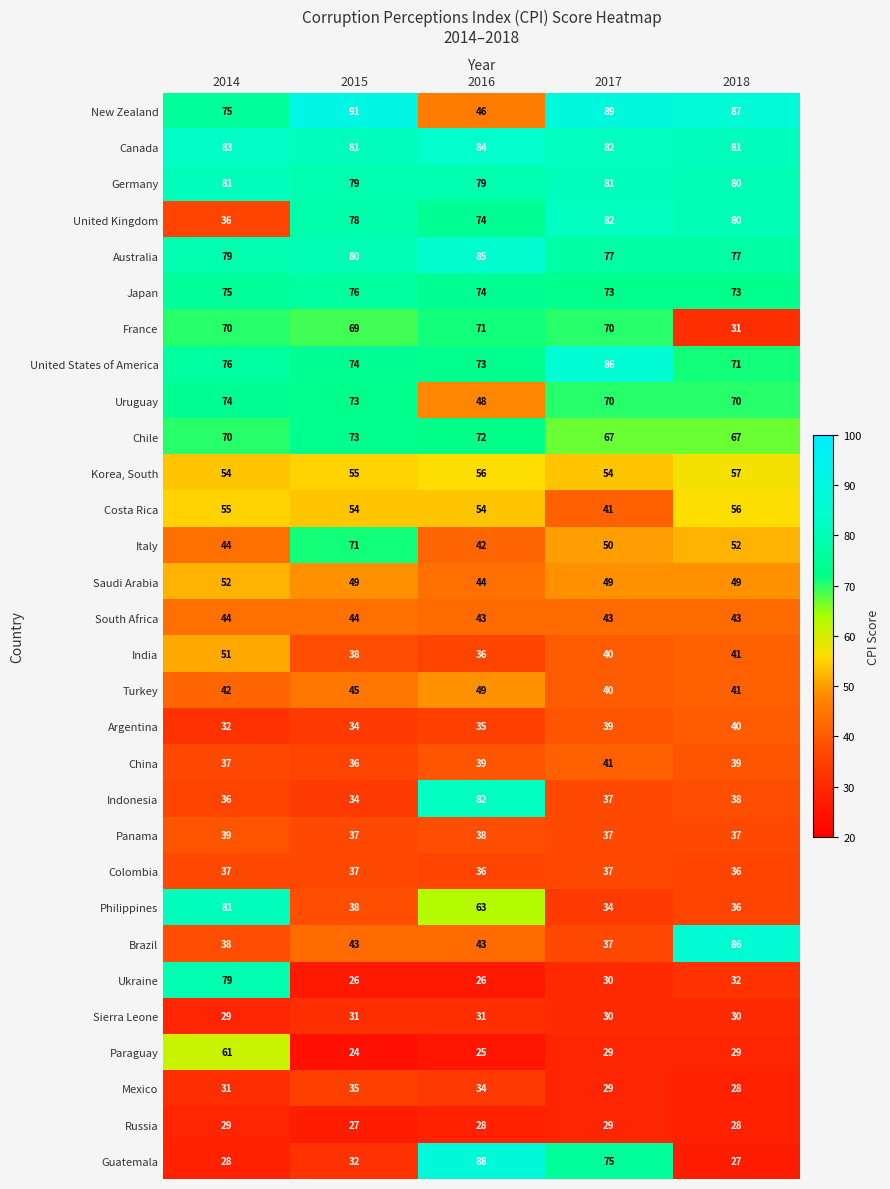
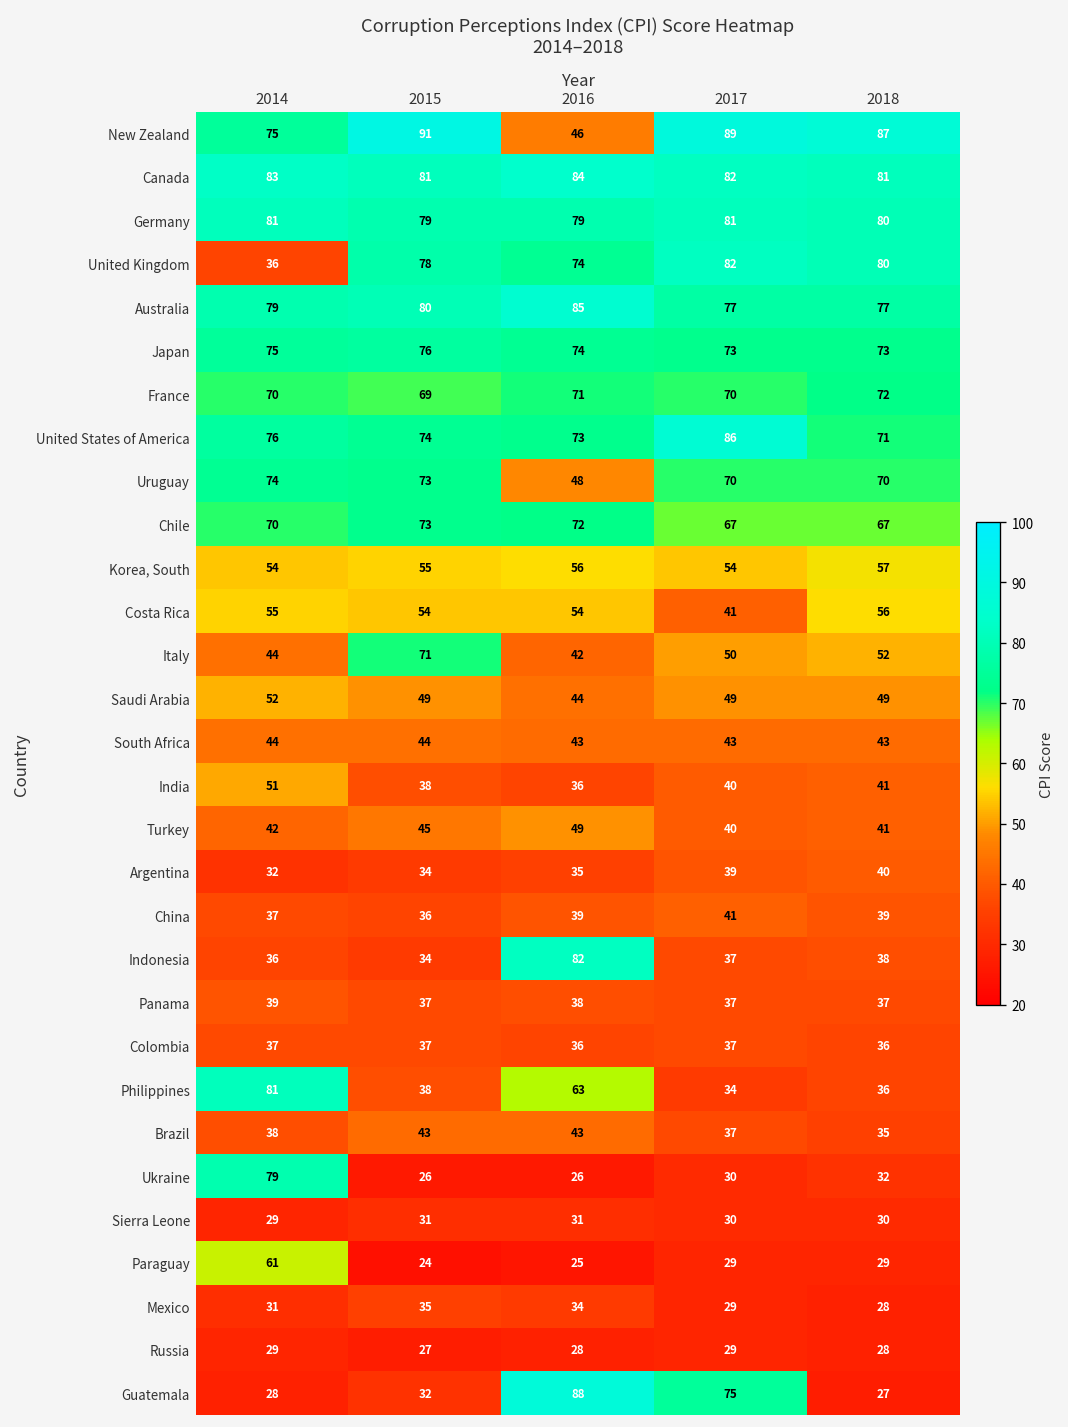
  {
    "New Zealand": {
      "2014": 75,
      "2015": 91,
      "2016": 46,
      "2017": 89,
      "2018": 87
    },
    "Canada": {
      "2014": 83,
      "2015": 81,
      "2016": 84,
      "2017": 82,
      "2018": 81
    },
    "Germany": {
      "2014": 81,
      "2015": 79,
      "2016": 79,
      "2017": 81,
      "2018": 80
    },
    "United Kingdom": {
      "2014": 36,
      "2015": 78,
      "2016": 74,
      "2017": 82,
      "2018": 80
    },
    "Australia": {
      "2014": 79,
      "2015": 80,
      "2016": 85,
      "2017": 77,
      "2018": 77
    },
    "Japan": {
      "2014": 75,
      "2015": 76,
      "2016": 74,
      "2017": 73,
      "2018": 73
    },
    "France": {
      "2014": 70,
      "2015": 69,
      "2016": 71,
      "2017": 70,
-     "2018": 31
+     "2018": 72
    },
    "United States of America": {
      "2014": 76,
      "2015": 74,
      "2016": 73,
      "2017": 86,
      "2018": 71
    },
    "Uruguay": {
      "2014": 74,
      "2015": 73,
      "2016": 48,
      "2017": 70,
      "2018": 70
    },
    "Chile": {
      "2014": 70,
      "2015": 73,
      "2016": 72,
      "2017": 67,
      "2018": 67
    },
    "Korea, South": {
      "2014": 54,
      "2015": 55,
      "2016": 56,
      "2017": 54,
      "2018": 57
    },
    "Costa Rica": {
      "2014": 55,
      "2015": 54,
      "2016": 54,
      "2017": 41,
      "2018": 56
    },
    "Italy": {
      "2014": 44,
      "2015": 71,
      "2016": 42,
      "2017": 50,
      "2018": 52
    },
    "Saudi Arabia": {
      "2014": 52,
      "2015": 49,
      "2016": 44,
      "2017": 49,
      "2018": 49
    },
    "South Africa": {
      "2014": 44,
      "2015": 44,
      "2016": 43,
      "2017": 43,
      "2018": 43
    },
    "India": {
      "2014": 51,
      "2015": 38,
      "2016": 36,
      "2017": 40,
      "2018": 41
    },
    "Turkey": {
      "2014": 42,
      "2015": 45,
      "2016": 49,
      "2017": 40,
      "2018": 41
    },
    "Argentina": {
      "2014": 32,
      "2015": 34,
      "2016": 35,
      "2017": 39,
      "2018": 40
    },
    "China": {
      "2014": 37,
      "2015": 36,
      "2016": 39,
      "2017": 41,
      "2018": 39
    },
    "Indonesia": {
      "2014": 36,
      "2015": 34,
      "2016": 82,
      "2017": 37,
      "2018": 38
    },
    "Panama": {
      "2014": 39,
      "2015": 37,
      "2016": 38,
      "2017": 37,
      "2018": 37
    },
    "Colombia": {
      "2014": 37,
      "2015": 37,
      "2016": 36,
      "2017": 37,
      "2018": 36
    },
    "Philippines": {
      "2014": 81,
      "2015": 38,
      "2016": 63,
      "2017": 34,
      "2018": 36
    },
    "Brazil": {
      "2014": 38,
      "2015": 43,
      "2016": 43,
      "2017": 37,
-     "2018": 86
+     "2018": 35
    },
    "Ukraine": {
      "2014": 79,
      "2015": 26,
      "2016": 26,
      "2017": 30,
      "2018": 32
    },
    "Sierra Leone": {
      "2014": 29,
      "2015": 31,
      "2016": 31,
      "2017": 30,
      "2018": 30
    },
    "Paraguay": {
      "2014": 61,
      "2015": 24,
      "2016": 25,
      "2017": 29,
      "2018": 29
    },
    "Mexico": {
      "2014": 31,
      "2015": 35,
      "2016": 34,
      "2017": 29,
      "2018": 28
    },
    "Russia": {
      "2014": 29,
      "2015": 27,
      "2016": 28,
      "2017": 29,
      "2018": 28
    },
    "Guatemala": {
      "2014": 28,
      "2015": 32,
      "2016": 88,
      "2017": 75,
      "2018": 27
    }
  }
